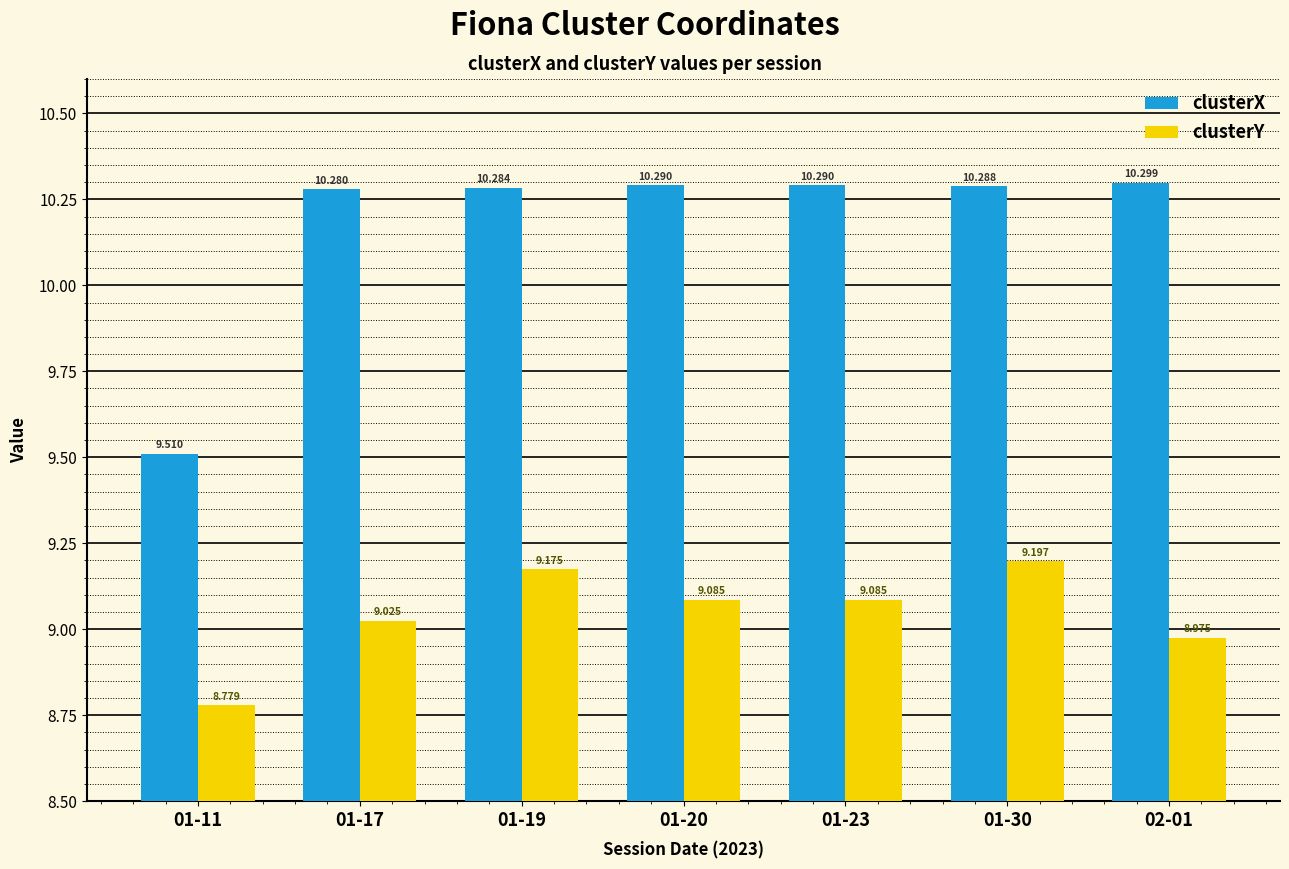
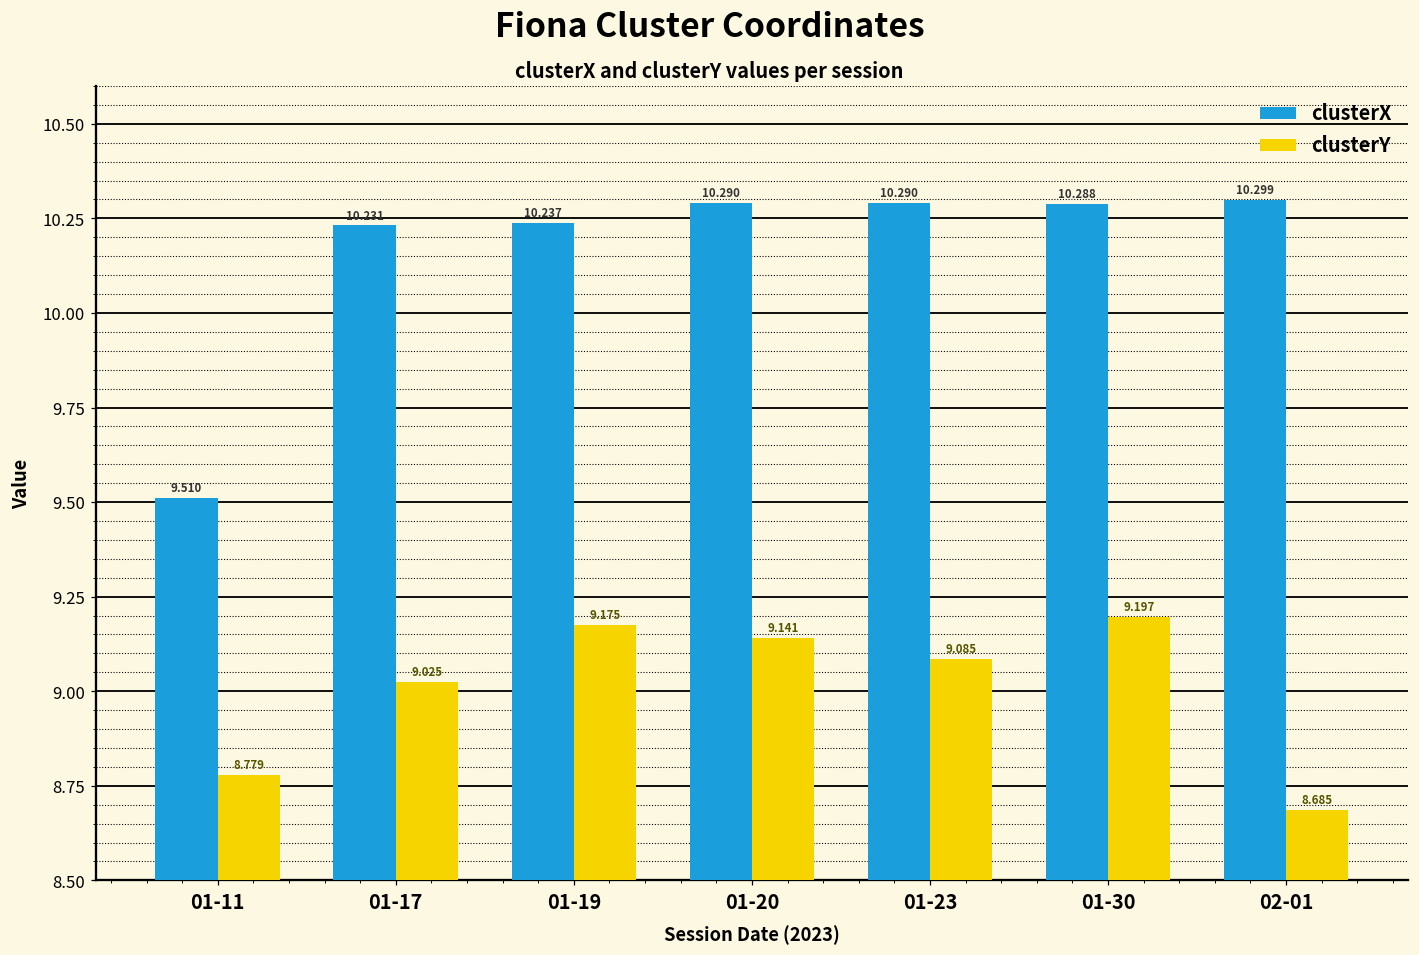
  {
    "clusterX": {
      "01-11": 9.510,
-     "01-17": 10.280,
-     "01-19": 10.284,
+     "01-17": 10.231,
+     "01-19": 10.237,
      "01-20": 10.290,
      "01-23": 10.290,
      "01-30": 10.288,
      "02-01": 10.299
    },
    "clusterY": {
      "01-11": 8.779,
      "01-17": 9.025,
      "01-19": 9.175,
-     "01-20": 9.085,
+     "01-20": 9.141,
      "01-23": 9.085,
      "01-30": 9.197,
-     "02-01": 8.975
+     "02-01": 8.685
    }
  }
